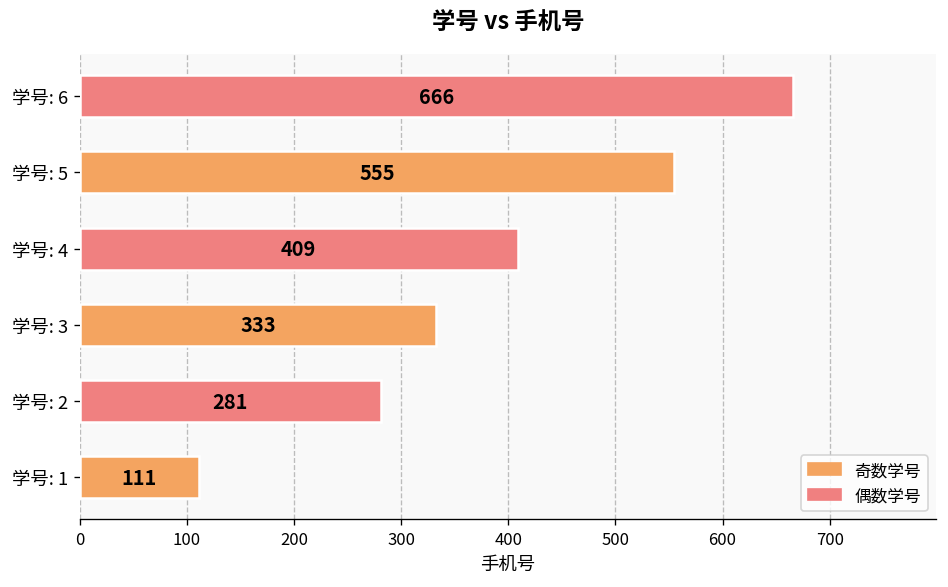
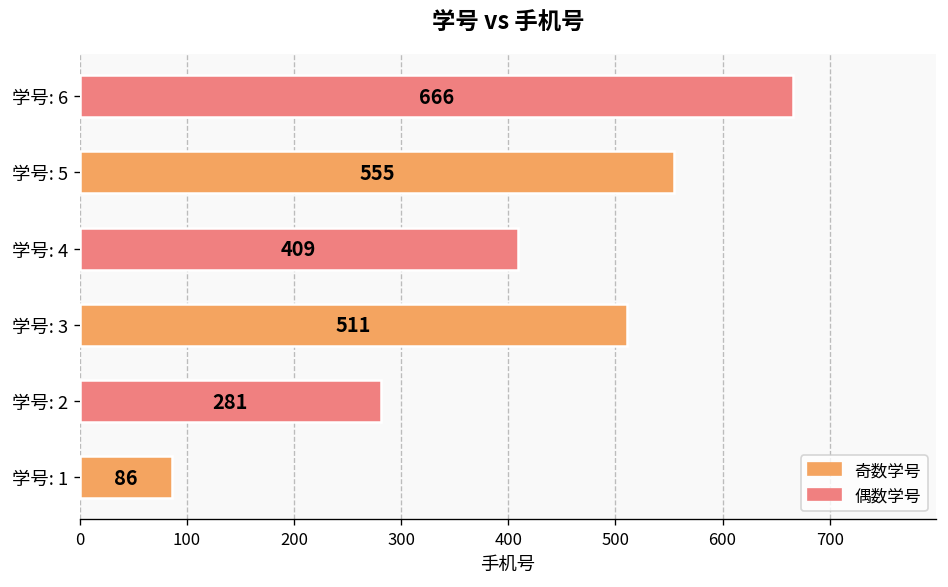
  {
    "学号: 6": 666,
    "学号: 5": 555,
    "学号: 4": 409,
-   "学号: 3": 333,
+   "学号: 3": 511,
    "学号: 2": 281,
-   "学号: 1": 111
+   "学号: 1": 86
  }
